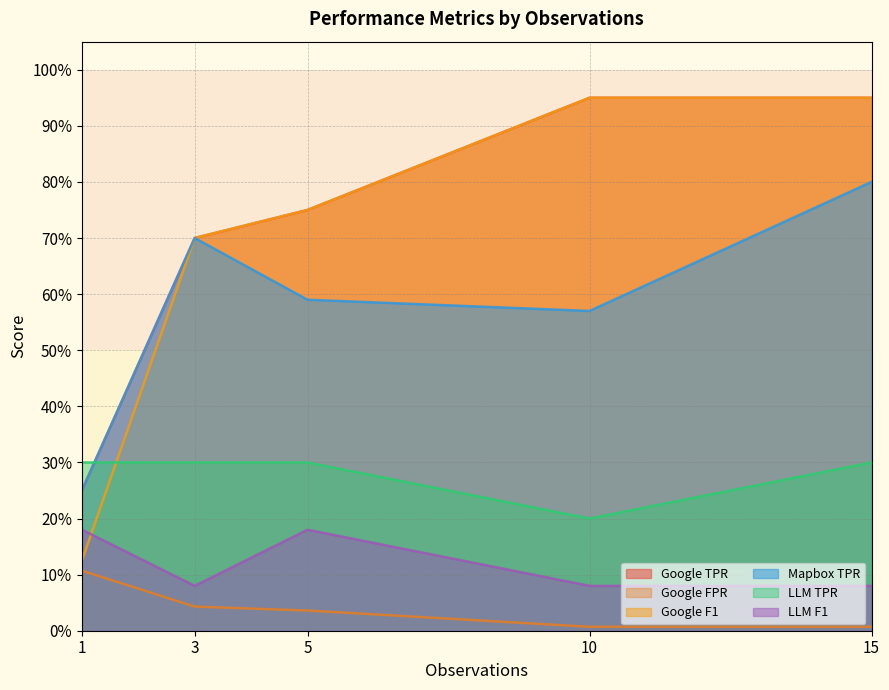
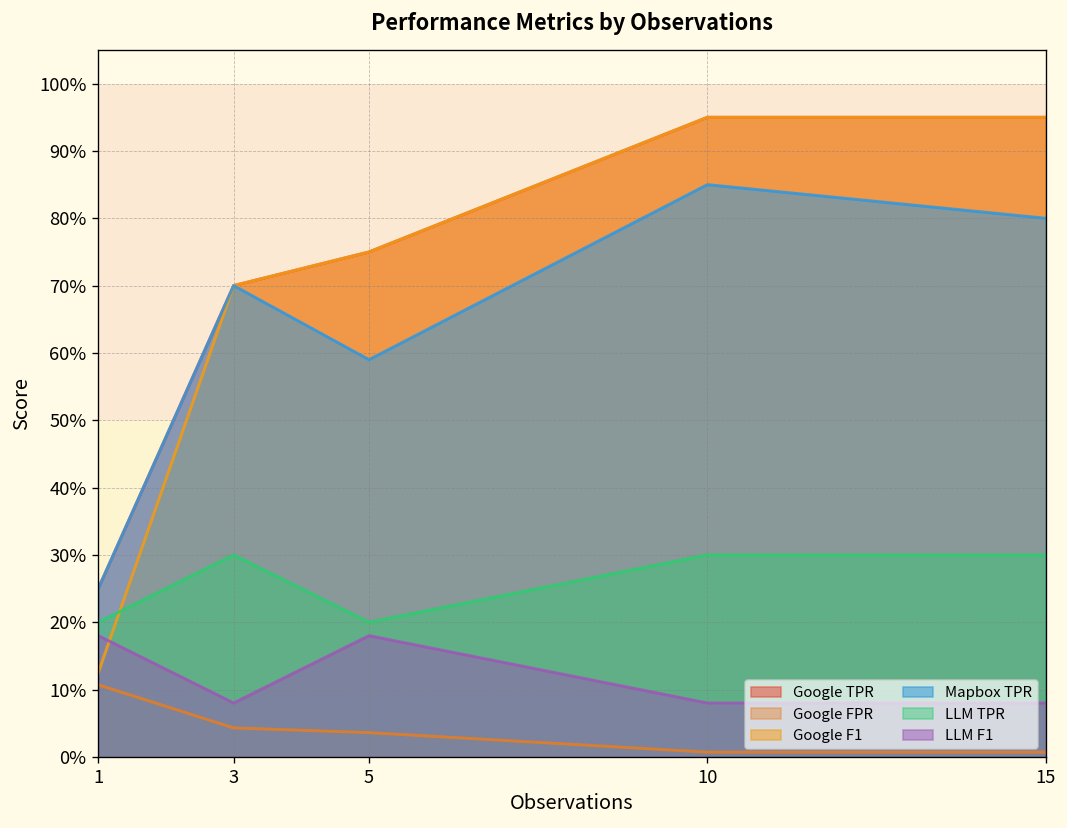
  {
    "Mapbox TPR": {
      "5": "59%",
-     "10": "57%",
+     "10": "85%",
      "15": "80%"
    },
    "LLM TPR": {
-     "1": "30%",
+     "1": "20%",
      "3": "30%",
-     "5": "30%",
-     "10": "20%",
+     "5": "20%",
+     "10": "30%",
      "15": "30%"
    },
    "LLM F1": {
      "1": "18%",
      "3": "8%",
      "5": "18%",
      "10": "8%",
      "15": "8%"
    }
  }
